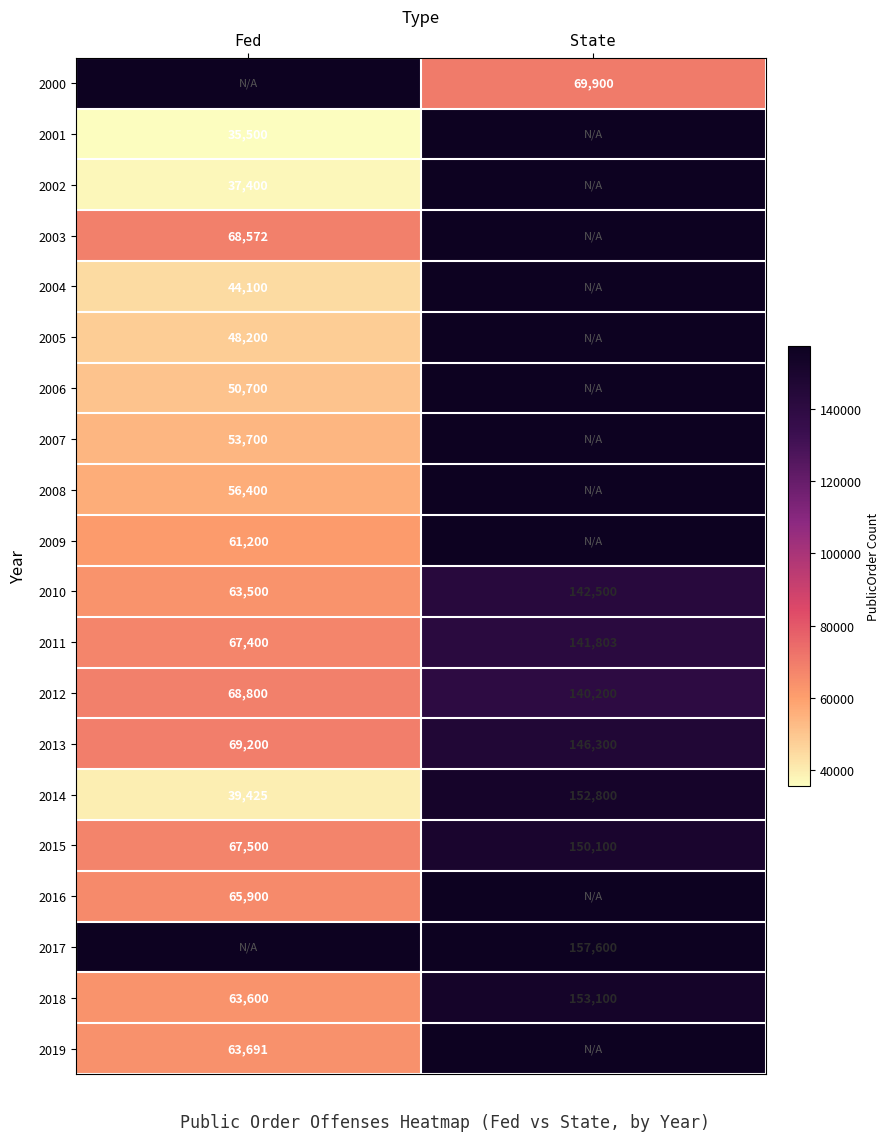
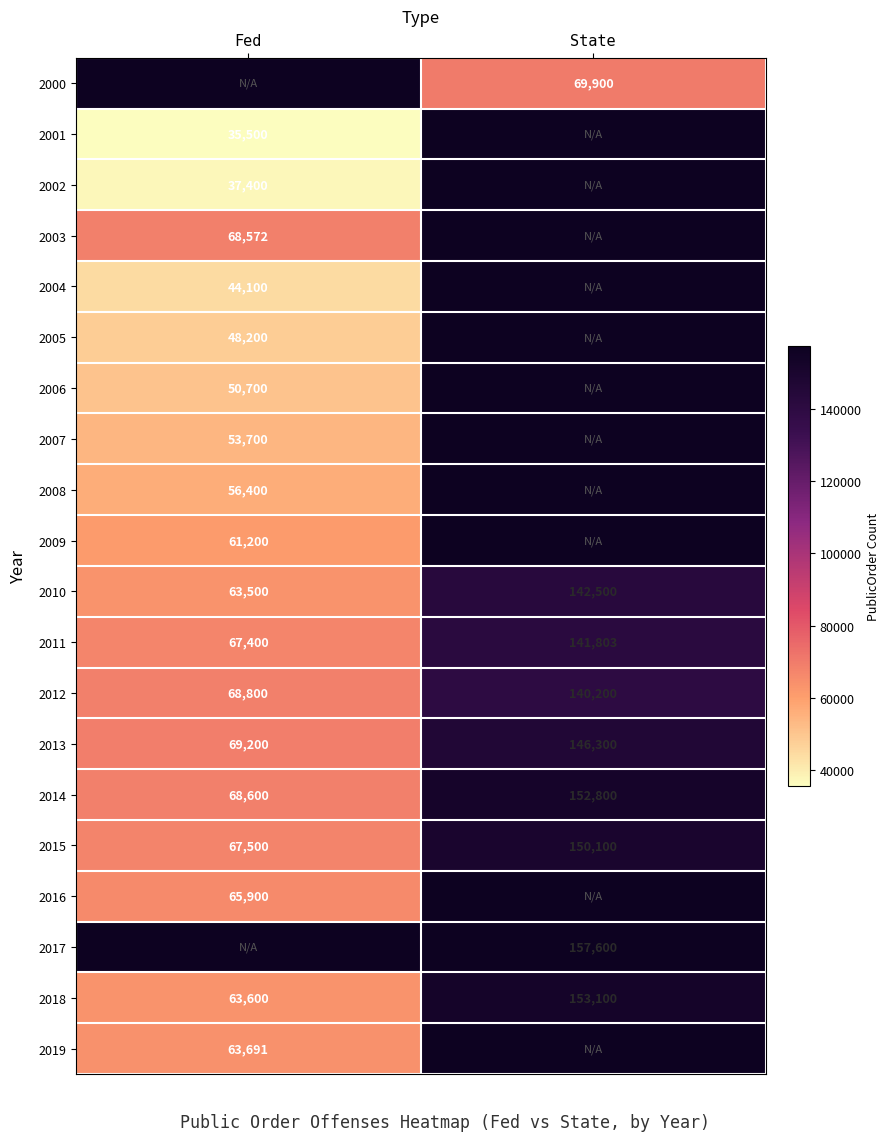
  {
    "2000": {
      "State": "69,900"
    },
    "2001": {
      "Fed": "35,500"
    },
    "2002": {
      "Fed": "37,400"
    },
    "2003": {
      "Fed": "68,572"
    },
    "2004": {
      "Fed": "44,100"
    },
    "2005": {
      "Fed": "48,200"
    },
    "2006": {
      "Fed": "50,700"
    },
    "2007": {
      "Fed": "53,700"
    },
    "2008": {
      "Fed": "56,400"
    },
    "2009": {
      "Fed": "61,200"
    },
    "2010": {
      "Fed": "63,500"
    },
    "2011": {
      "Fed": "67,400"
    },
    "2012": {
      "Fed": "68,800"
    },
    "2013": {
      "Fed": "69,200"
    },
    "2014": {
-     "Fed": "39,425"
+     "Fed": "68,600"
    },
    "2015": {
      "Fed": "67,500"
    },
    "2016": {
      "Fed": "65,900"
    },
    "2018": {
      "Fed": "63,600"
    },
    "2019": {
      "Fed": "63,691"
    }
  }
